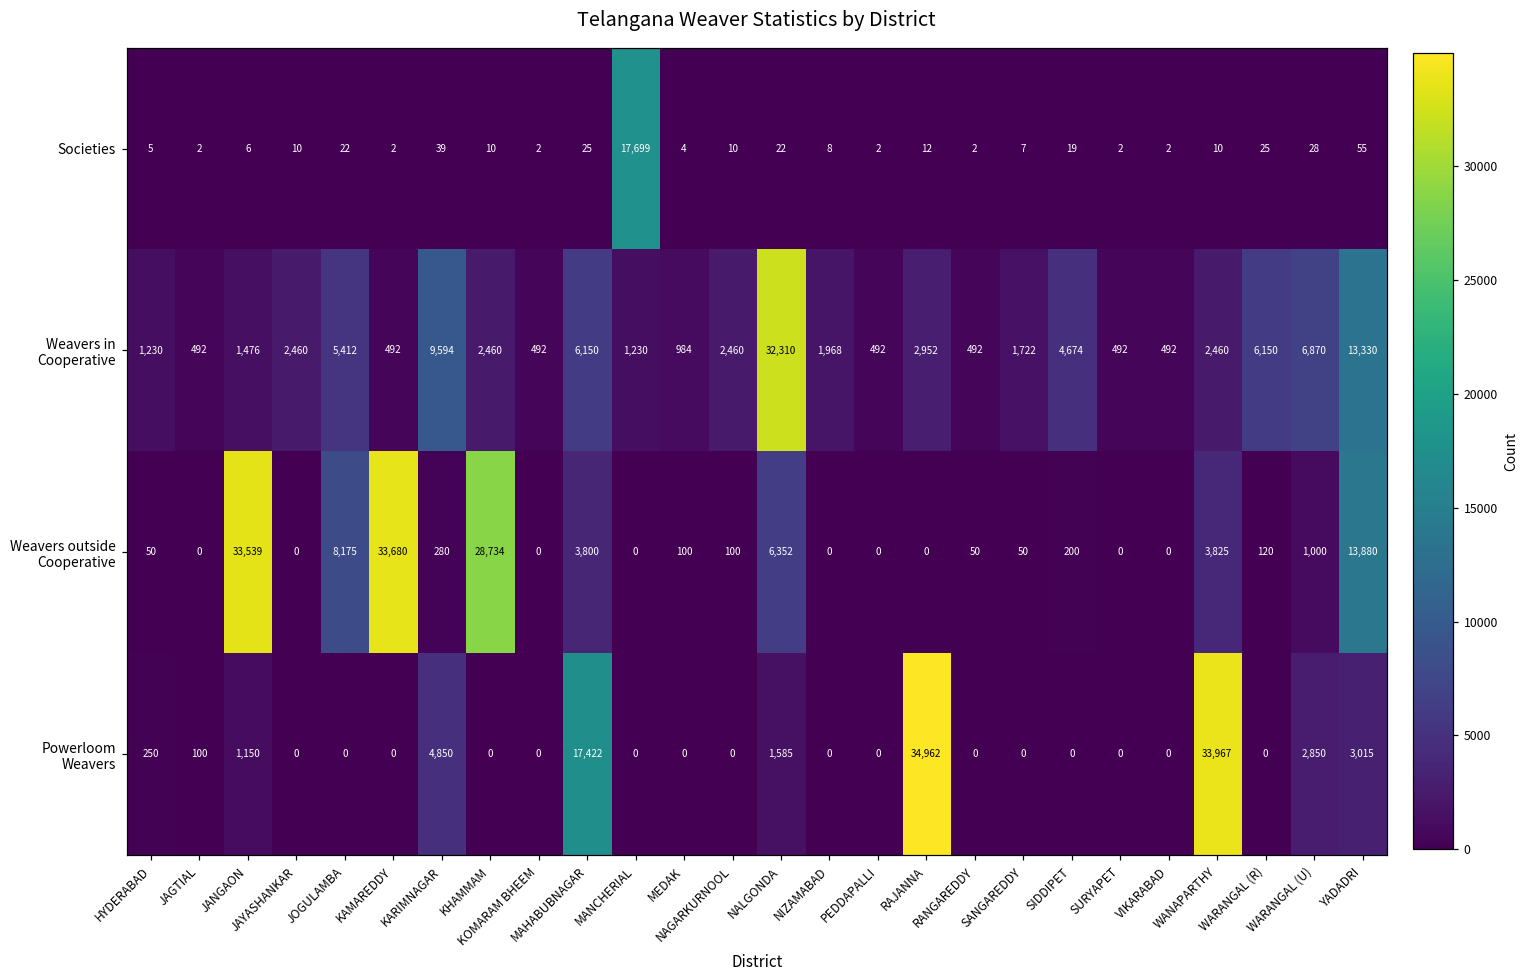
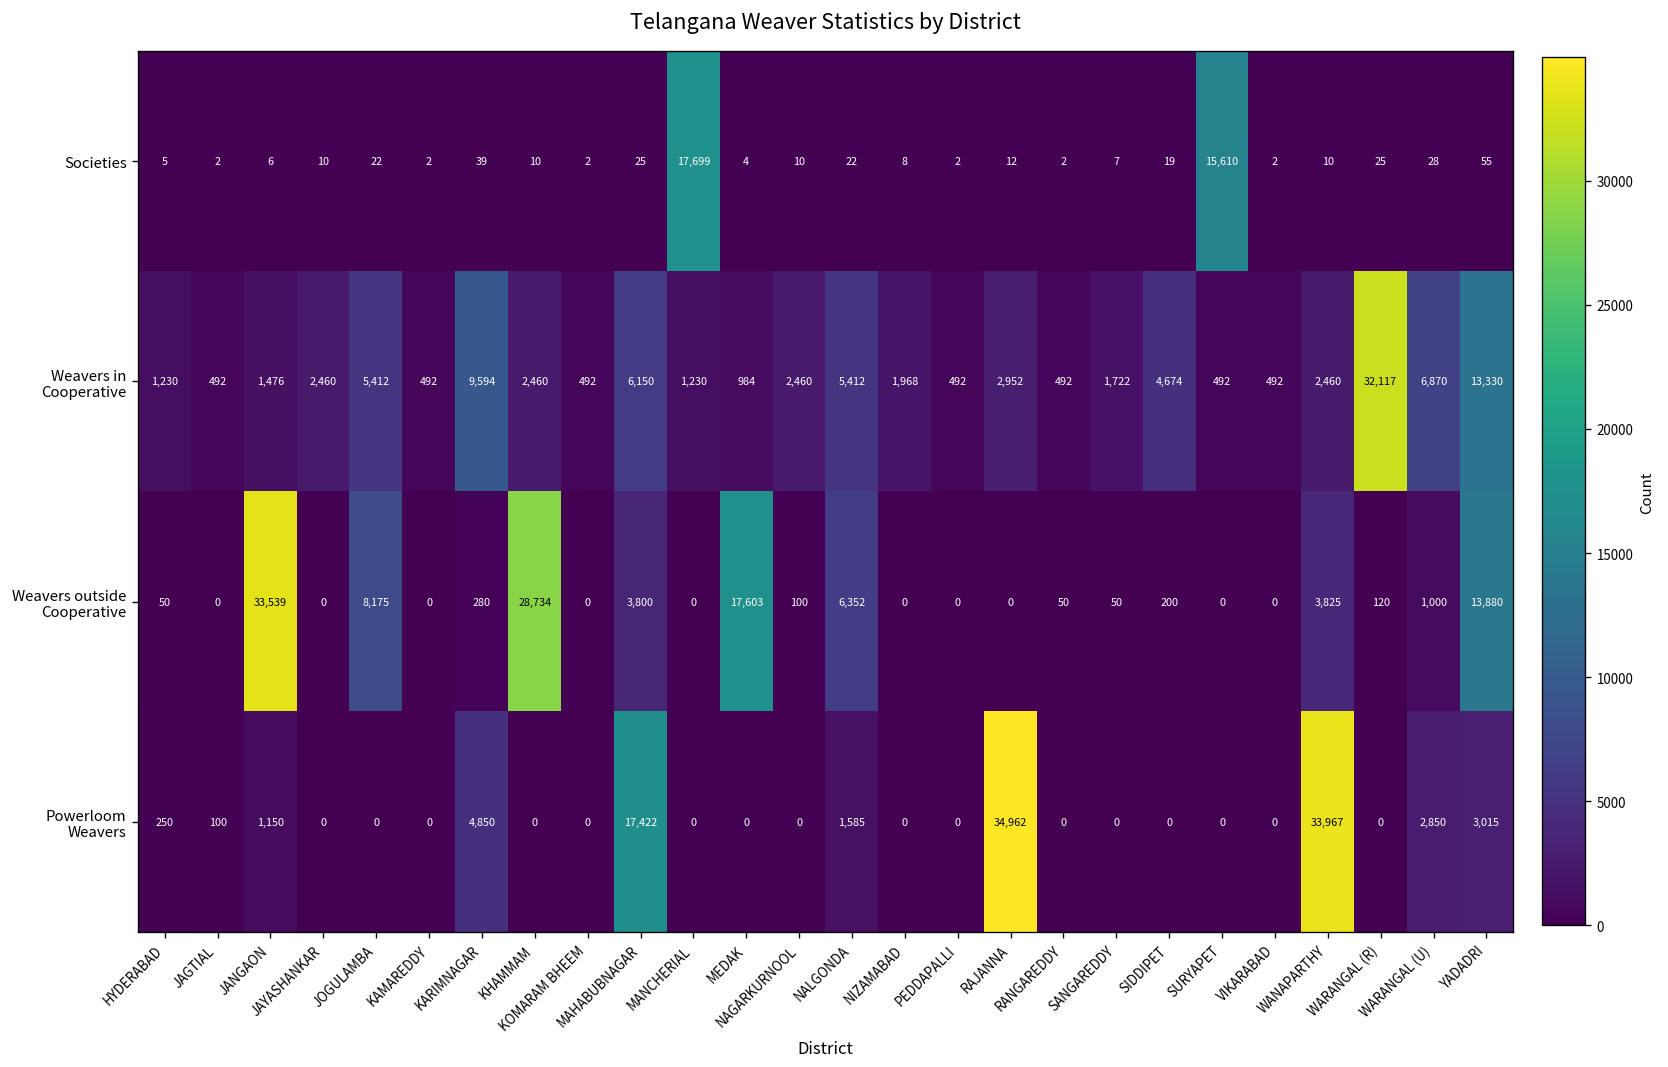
  {
    "Societies": {
      "HYDERABAD": "5",
      "JAGTIAL": "2",
      "JANGAON": "6",
      "JAYASHANKAR": "10",
      "JOGULAMBA": "22",
      "KAMAREDDY": "2",
      "KARIMNAGAR": "39",
      "KHAMMAM": "10",
      "KOMARAM BHEEM": "2",
      "MAHABUBNAGAR": "25",
      "MANCHERIAL": "17,699",
      "MEDAK": "4",
      "NAGARKURNOOL": "10",
      "NALGONDA": "22",
      "NIZAMABAD": "8",
      "PEDDAPALLI": "2",
      "RAJANNA": "12",
      "RANGAREDDY": "2",
      "SANGAREDDY": "7",
      "SIDDIPET": "19",
-     "SURYAPET": "2",
+     "SURYAPET": "15,610",
      "VIKARABAD": "2",
      "WANAPARTHY": "10",
      "WARANGAL (R)": "25",
      "WARANGAL (U)": "28",
      "YADADRI": "55"
    },
    "Weavers in Cooperative": {
      "HYDERABAD": "1,230",
      "JAGTIAL": "492",
      "JANGAON": "1,476",
      "JAYASHANKAR": "2,460",
      "JOGULAMBA": "5,412",
      "KAMAREDDY": "492",
      "KARIMNAGAR": "9,594",
      "KHAMMAM": "2,460",
      "KOMARAM BHEEM": "492",
      "MAHABUBNAGAR": "6,150",
      "MANCHERIAL": "1,230",
      "MEDAK": "984",
      "NAGARKURNOOL": "2,460",
-     "NALGONDA": "32,310",
+     "NALGONDA": "5,412",
      "NIZAMABAD": "1,968",
      "PEDDAPALLI": "492",
      "RAJANNA": "2,952",
      "RANGAREDDY": "492",
      "SANGAREDDY": "1,722",
      "SIDDIPET": "4,674",
      "SURYAPET": "492",
      "VIKARABAD": "492",
      "WANAPARTHY": "2,460",
-     "WARANGAL (R)": "6,150",
+     "WARANGAL (R)": "32,117",
      "WARANGAL (U)": "6,870",
      "YADADRI": "13,330"
    },
    "Weavers outside Cooperative": {
      "HYDERABAD": "50",
      "JAGTIAL": "0",
      "JANGAON": "33,539",
      "JAYASHANKAR": "0",
      "JOGULAMBA": "8,175",
-     "KAMAREDDY": "33,680",
+     "KAMAREDDY": "0",
      "KARIMNAGAR": "280",
      "KHAMMAM": "28,734",
      "KOMARAM BHEEM": "0",
      "MAHABUBNAGAR": "3,800",
      "MANCHERIAL": "0",
-     "MEDAK": "100",
+     "MEDAK": "17,603",
      "NAGARKURNOOL": "100",
      "NALGONDA": "6,352",
      "NIZAMABAD": "0",
      "PEDDAPALLI": "0",
      "RAJANNA": "0",
      "RANGAREDDY": "50",
      "SANGAREDDY": "50",
      "SIDDIPET": "200",
      "SURYAPET": "0",
      "VIKARABAD": "0",
      "WANAPARTHY": "3,825",
      "WARANGAL (R)": "120",
      "WARANGAL (U)": "1,000",
      "YADADRI": "13,880"
    },
    "Powerloom Weavers": {
      "HYDERABAD": "250",
      "JAGTIAL": "100",
      "JANGAON": "1,150",
      "JAYASHANKAR": "0",
      "JOGULAMBA": "0",
      "KAMAREDDY": "0",
      "KARIMNAGAR": "4,850",
      "KHAMMAM": "0",
      "KOMARAM BHEEM": "0",
      "MAHABUBNAGAR": "17,422",
      "MANCHERIAL": "0",
      "MEDAK": "0",
      "NAGARKURNOOL": "0",
      "NALGONDA": "1,585",
      "NIZAMABAD": "0",
      "PEDDAPALLI": "0",
      "RAJANNA": "34,962",
      "RANGAREDDY": "0",
      "SANGAREDDY": "0",
      "SIDDIPET": "0",
      "SURYAPET": "0",
      "VIKARABAD": "0",
      "WANAPARTHY": "33,967",
      "WARANGAL (R)": "0",
      "WARANGAL (U)": "2,850",
      "YADADRI": "3,015"
    }
  }
